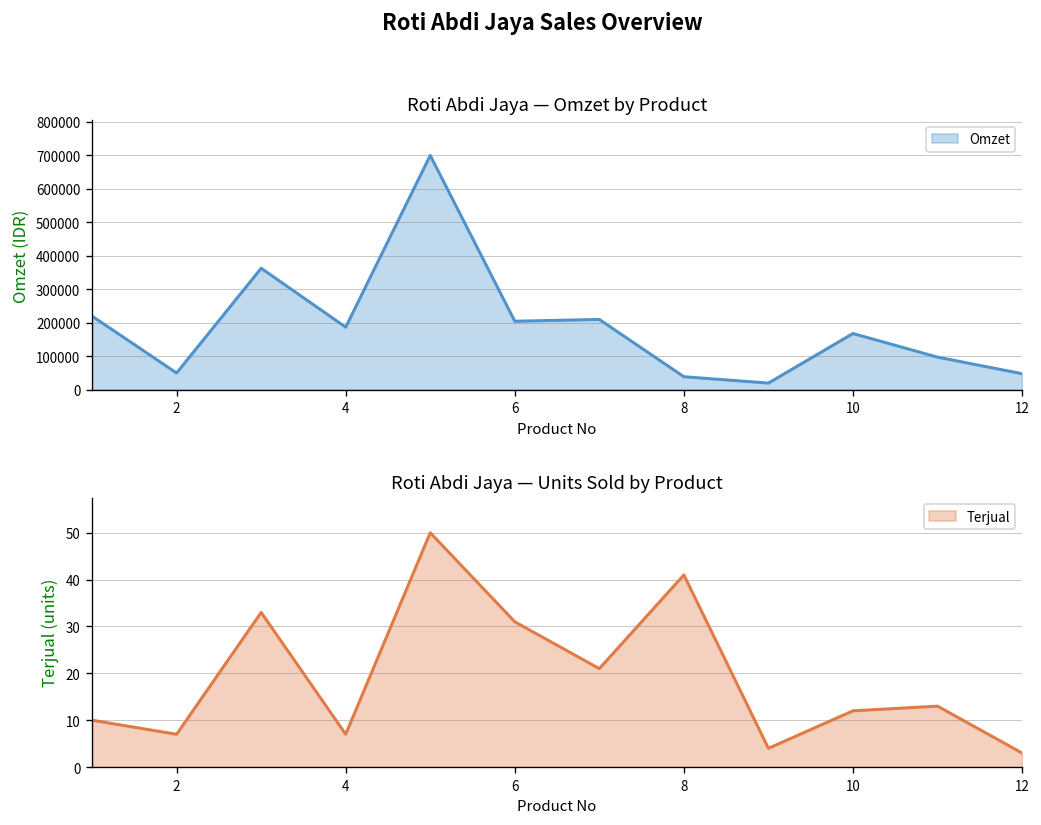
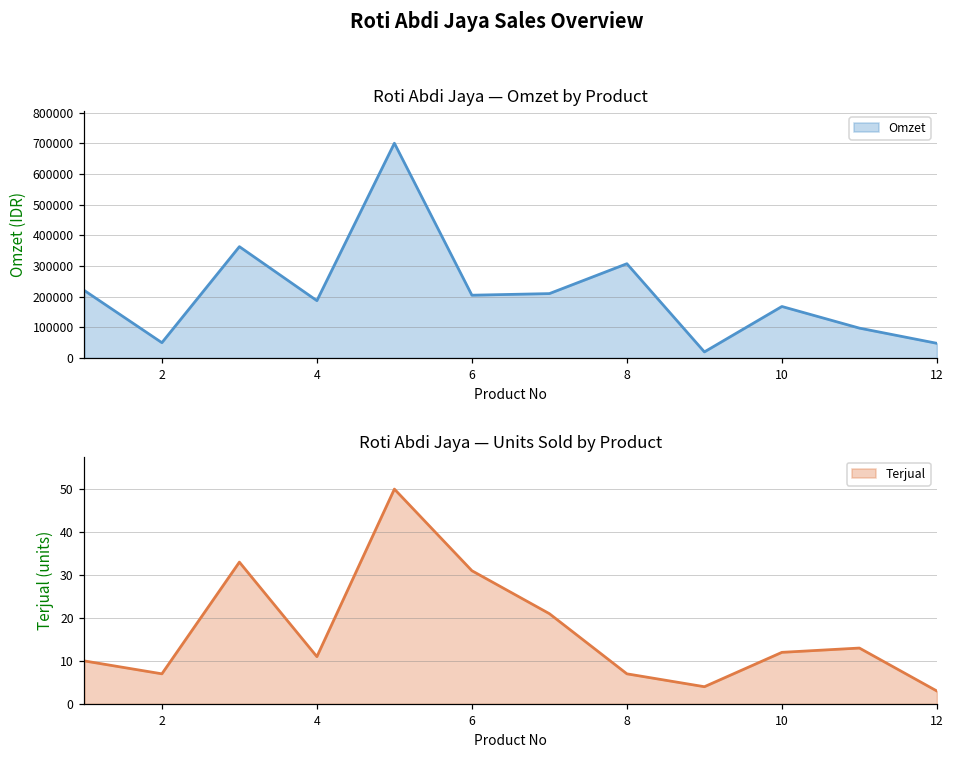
  {
    "Roti Abdi Jaya — Omzet by Product": {
      "2": 50000,
      "4": 190000,
      "6": 200000,
-     "8": 40000,
+     "8": 310000,
      "10": 170000,
      "12": 50000
    },
    "Roti Abdi Jaya — Units Sold by Product": {
      "2": 7,
-     "4": 7,
+     "4": 11,
      "6": 31,
-     "8": 41,
+     "8": 7,
      "10": 12,
      "12": 3
    }
  }
